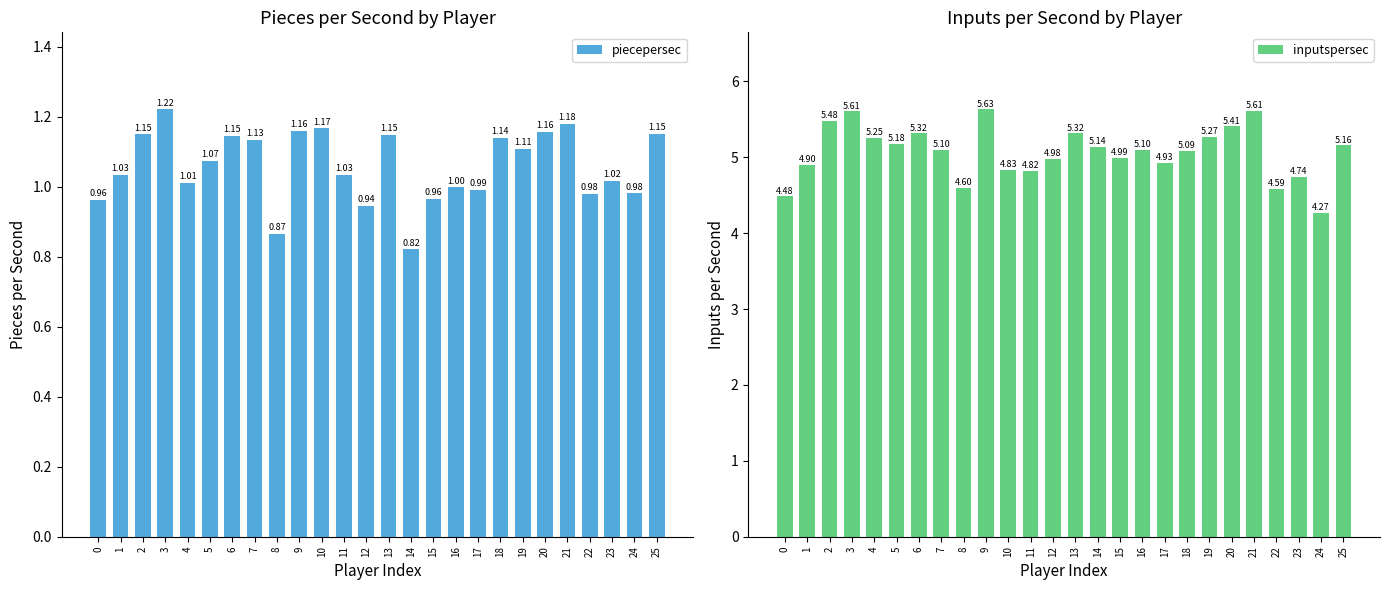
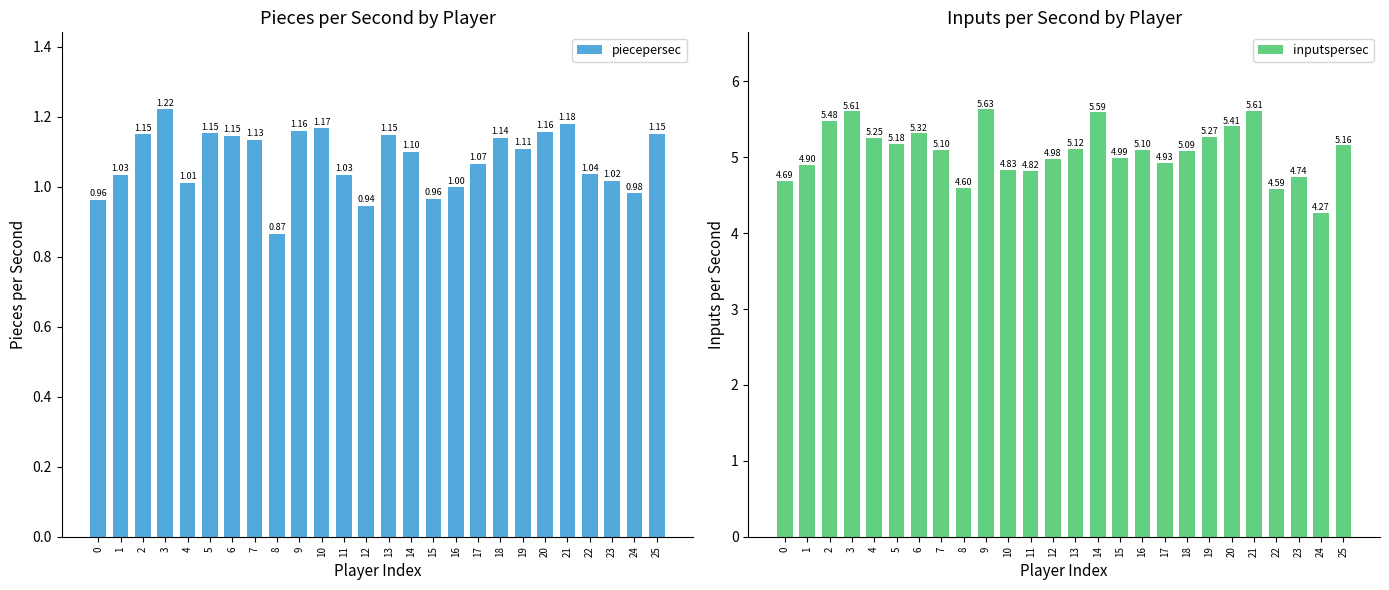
  {
    "Pieces per Second by Player": {
      "0": 0.96,
      "1": 1.03,
      "2": 1.15,
      "3": 1.22,
      "4": 1.01,
-     "5": 1.07,
+     "5": 1.15,
      "6": 1.15,
      "7": 1.13,
      "8": 0.87,
      "9": 1.16,
      "10": 1.17,
      "11": 1.03,
      "12": 0.94,
      "13": 1.15,
-     "14": 0.82,
+     "14": 1.10,
      "15": 0.96,
      "16": 1.00,
-     "17": 0.99,
+     "17": 1.07,
      "18": 1.14,
      "19": 1.11,
      "20": 1.16,
      "21": 1.18,
-     "22": 0.98,
+     "22": 1.04,
      "23": 1.02,
      "24": 0.98,
      "25": 1.15
    },
    "Inputs per Second by Player": {
-     "0": 4.48,
+     "0": 4.69,
      "1": 4.90,
      "2": 5.48,
      "3": 5.61,
      "4": 5.25,
      "5": 5.18,
      "6": 5.32,
      "7": 5.10,
      "8": 4.60,
      "9": 5.63,
      "10": 4.83,
      "11": 4.82,
      "12": 4.98,
-     "13": 5.32,
-     "14": 5.14,
+     "13": 5.12,
+     "14": 5.59,
      "15": 4.99,
      "16": 5.10,
      "17": 4.93,
      "18": 5.09,
      "19": 5.27,
      "20": 5.41,
      "21": 5.61,
      "22": 4.59,
      "23": 4.74,
      "24": 4.27,
      "25": 5.16
    }
  }
